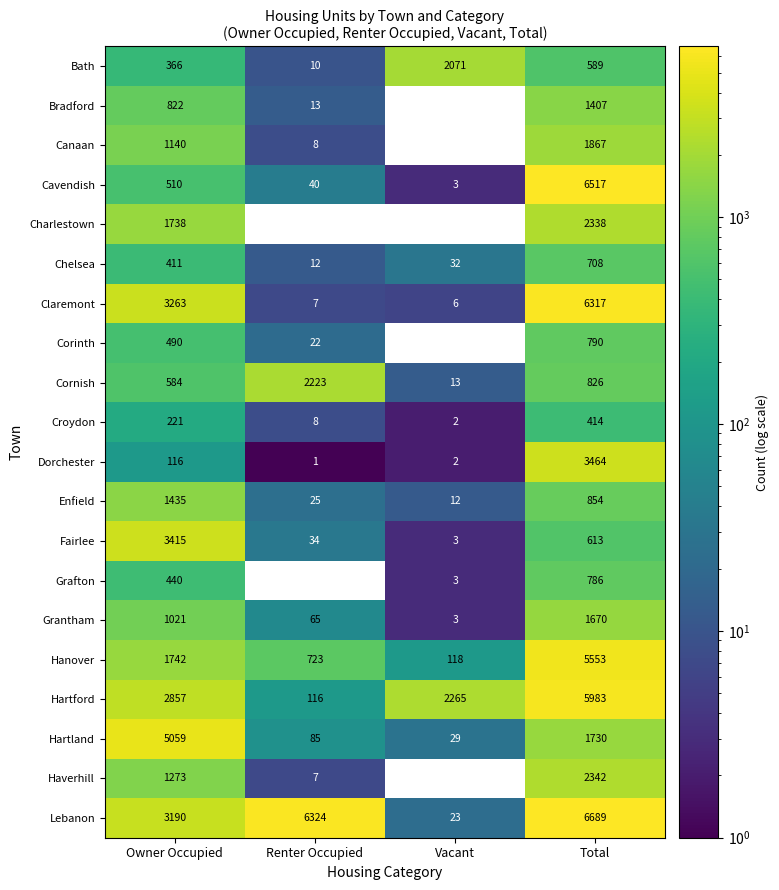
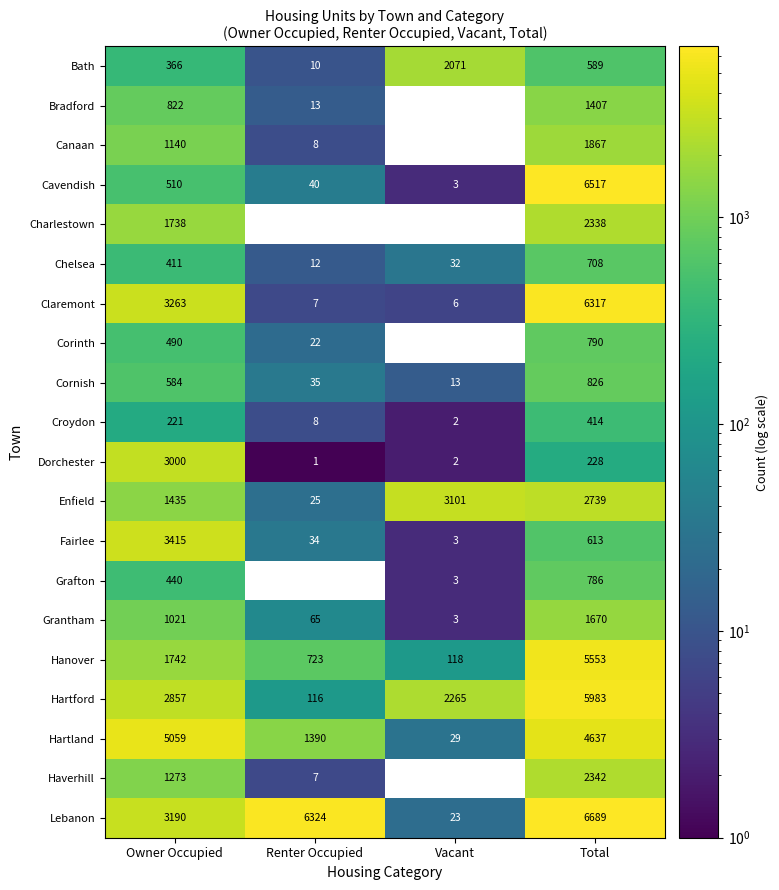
  {
    "Bath": {
      "Owner Occupied": 366,
      "Renter Occupied": 10,
      "Vacant": 2071,
      "Total": 589
    },
    "Bradford": {
      "Owner Occupied": 822,
      "Renter Occupied": 13,
      "Total": 1407
    },
    "Canaan": {
      "Owner Occupied": 1140,
      "Renter Occupied": 8,
      "Total": 1867
    },
    "Cavendish": {
      "Owner Occupied": 510,
      "Renter Occupied": 40,
      "Vacant": 3,
      "Total": 6517
    },
    "Charlestown": {
      "Owner Occupied": 1738,
      "Total": 2338
    },
    "Chelsea": {
      "Owner Occupied": 411,
      "Renter Occupied": 12,
      "Vacant": 32,
      "Total": 708
    },
    "Claremont": {
      "Owner Occupied": 3263,
      "Renter Occupied": 7,
      "Vacant": 6,
      "Total": 6317
    },
    "Corinth": {
      "Owner Occupied": 490,
      "Renter Occupied": 22,
      "Total": 790
    },
    "Cornish": {
      "Owner Occupied": 584,
-     "Renter Occupied": 2223,
+     "Renter Occupied": 35,
      "Vacant": 13,
      "Total": 826
    },
    "Croydon": {
      "Owner Occupied": 221,
      "Renter Occupied": 8,
      "Vacant": 2,
      "Total": 414
    },
    "Dorchester": {
-     "Owner Occupied": 116,
+     "Owner Occupied": 3000,
      "Renter Occupied": 1,
      "Vacant": 2,
-     "Total": 3464
+     "Total": 228
    },
    "Enfield": {
      "Owner Occupied": 1435,
      "Renter Occupied": 25,
-     "Vacant": 12,
-     "Total": 854
+     "Vacant": 3101,
+     "Total": 2739
    },
    "Fairlee": {
      "Owner Occupied": 3415,
      "Renter Occupied": 34,
      "Vacant": 3,
      "Total": 613
    },
    "Grafton": {
      "Owner Occupied": 440,
      "Vacant": 3,
      "Total": 786
    },
    "Grantham": {
      "Owner Occupied": 1021,
      "Renter Occupied": 65,
      "Vacant": 3,
      "Total": 1670
    },
    "Hanover": {
      "Owner Occupied": 1742,
      "Renter Occupied": 723,
      "Vacant": 118,
      "Total": 5553
    },
    "Hartford": {
      "Owner Occupied": 2857,
      "Renter Occupied": 116,
      "Vacant": 2265,
      "Total": 5983
    },
    "Hartland": {
      "Owner Occupied": 5059,
-     "Renter Occupied": 85,
+     "Renter Occupied": 1390,
      "Vacant": 29,
-     "Total": 1730
+     "Total": 4637
    },
    "Haverhill": {
      "Owner Occupied": 1273,
      "Renter Occupied": 7,
      "Total": 2342
    },
    "Lebanon": {
      "Owner Occupied": 3190,
      "Renter Occupied": 6324,
      "Vacant": 23,
      "Total": 6689
    }
  }
